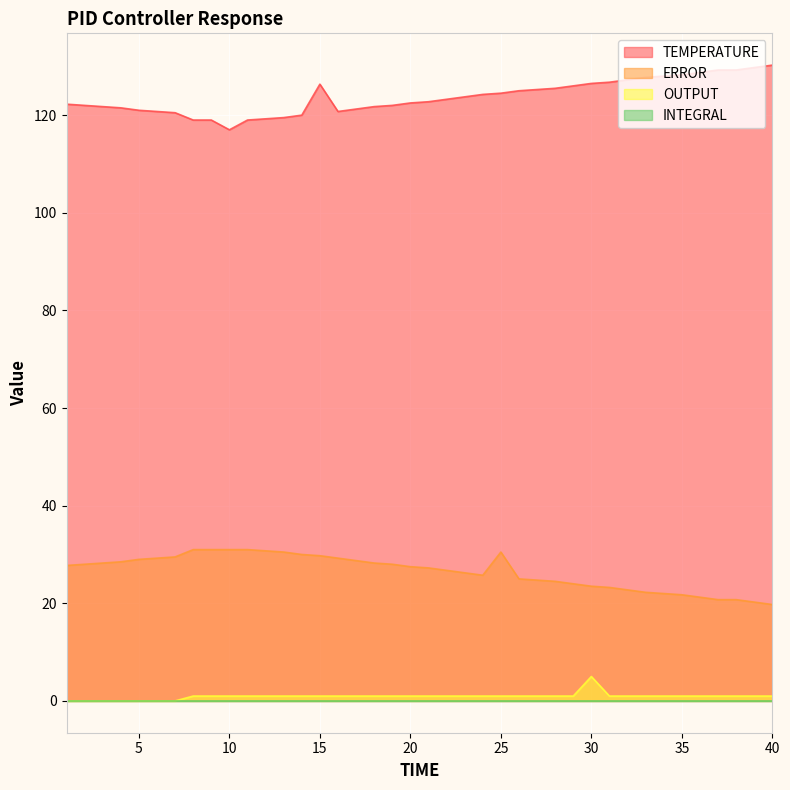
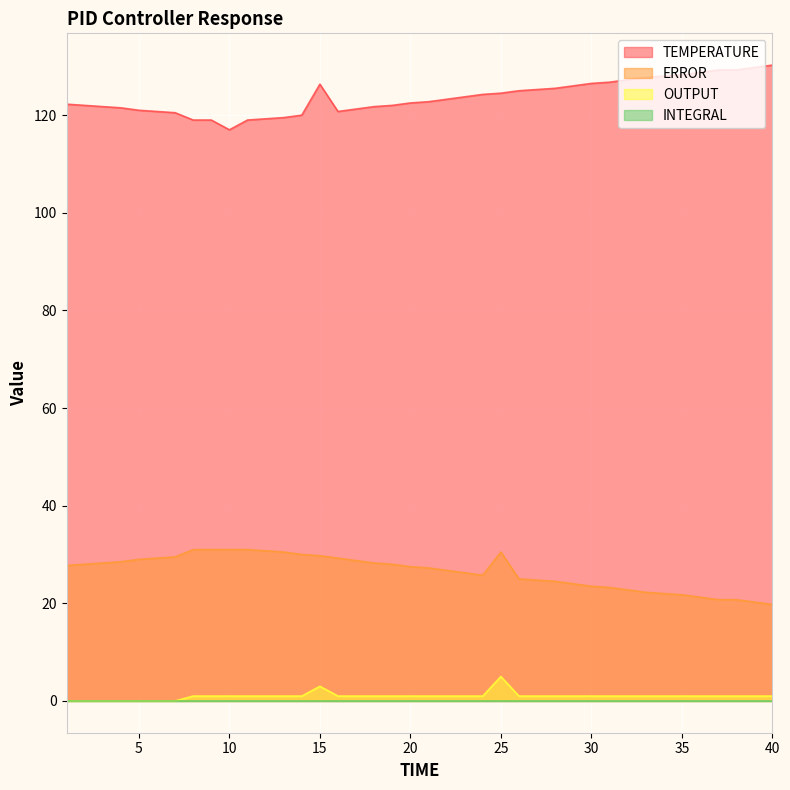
  {
    "TEMPERATURE": {
      "5": 121,
      "10": 117,
      "15": 126,
      "20": 123,
      "25": 125,
      "30": 127,
      "40": 130
    },
    "ERROR": {
      "5": 29,
      "10": 31,
      "15": 30,
      "20": 28,
      "25": 31,
      "30": 24,
      "35": 22,
      "40": 20
    },
    "OUTPUT": {
      "10": 1,
-     "15": 1,
+     "15": 3,
      "20": 1,
-     "25": 1,
-     "30": 5,
+     "25": 5,
+     "30": 1,
      "35": 1,
      "40": 1
    },
    "INTEGRAL": {
      "10": 0,
      "15": 0,
      "20": 0,
      "25": 0,
      "30": 0,
      "35": 0,
      "40": 0
    }
  }
